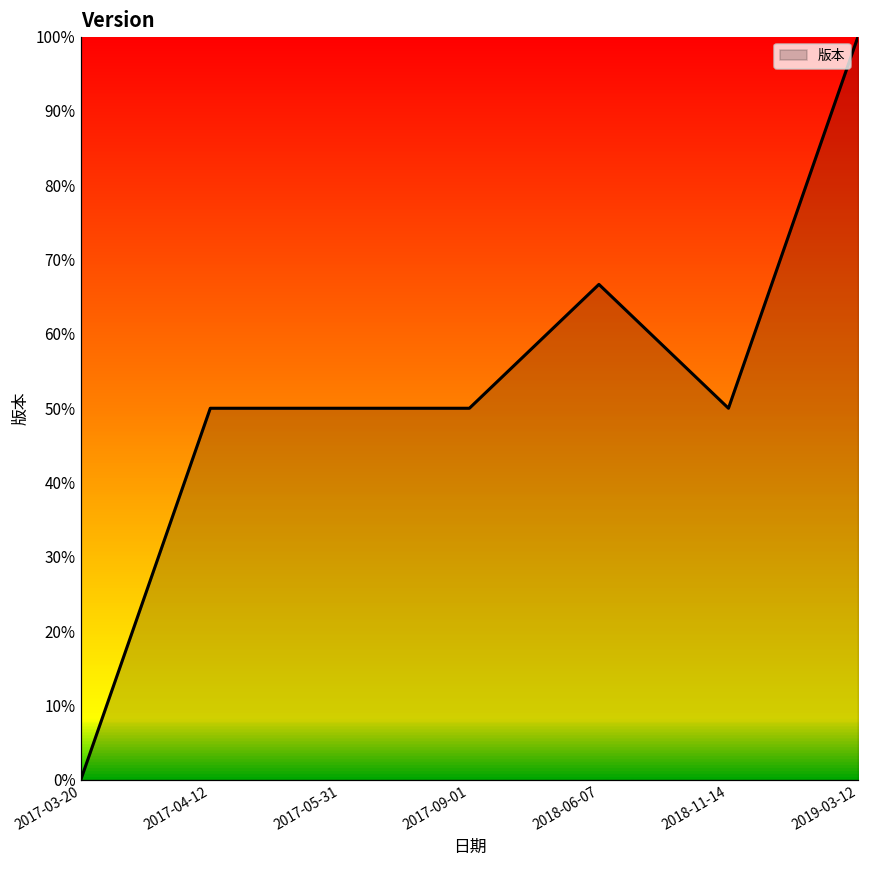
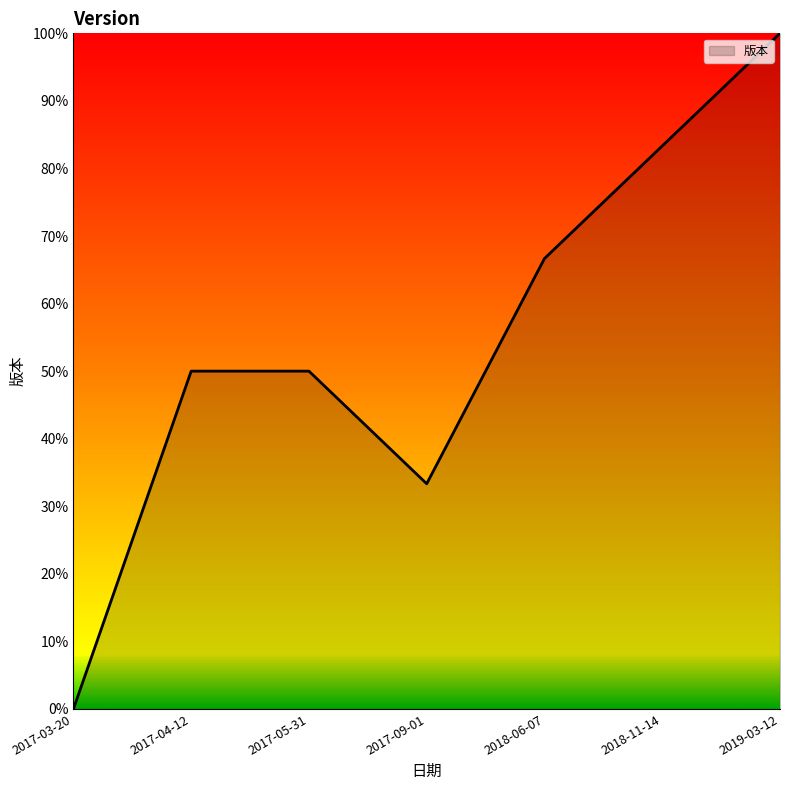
  {
    "2017-03-20": "0%",
    "2017-04-12": "50%",
    "2017-05-31": "50%",
-   "2017-09-01": "50%",
+   "2017-09-01": "33%",
    "2018-06-07": "67%",
-   "2018-11-14": "50%",
+   "2018-11-14": "83%",
    "2019-03-12": "100%"
  }
